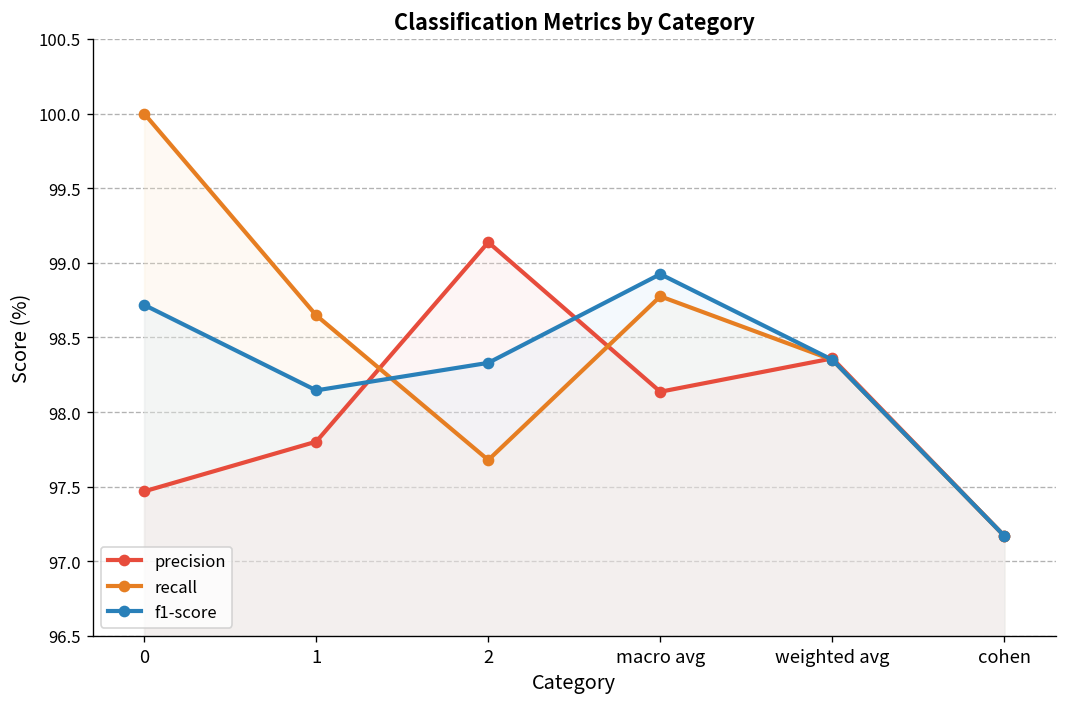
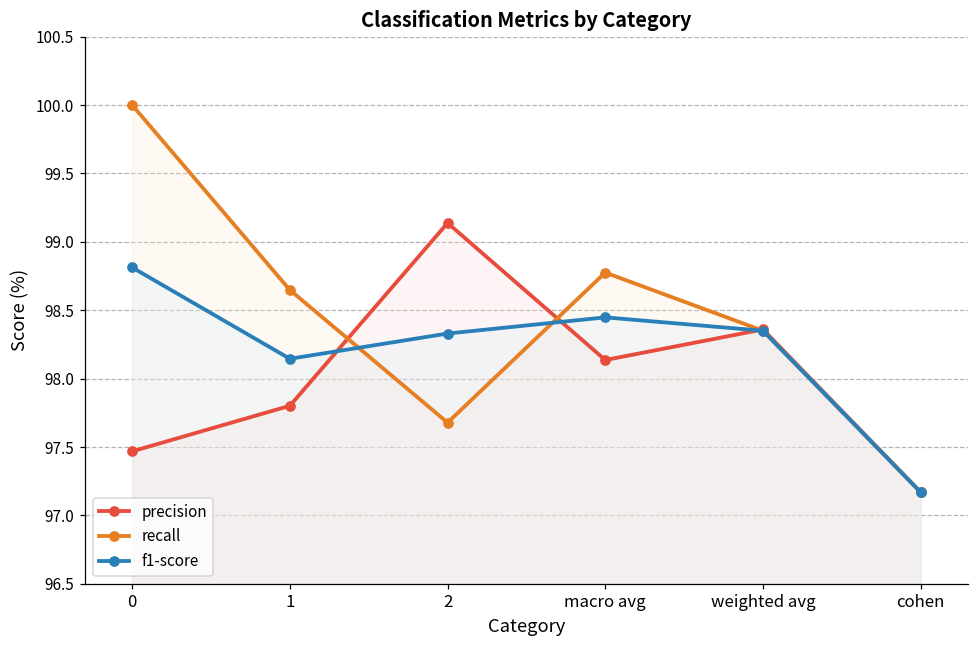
  {
    "f1-score": {
-     "0": 98.72,
+     "0": 98.81,
      "1": 98.15,
      "2": 98.33,
-     "macro avg": 98.92
+     "macro avg": 98.45
    }
  }
